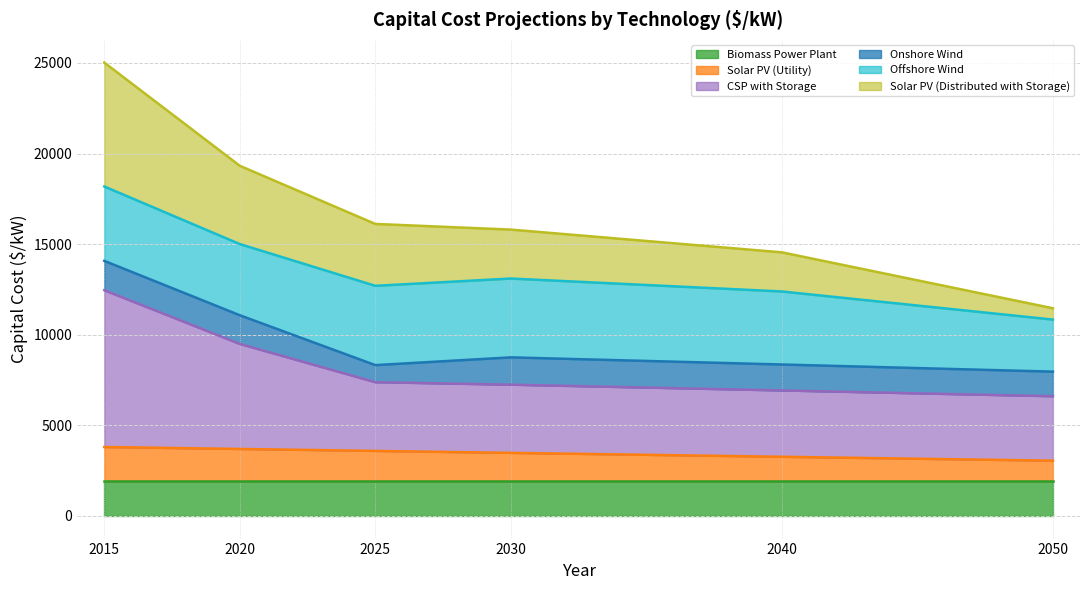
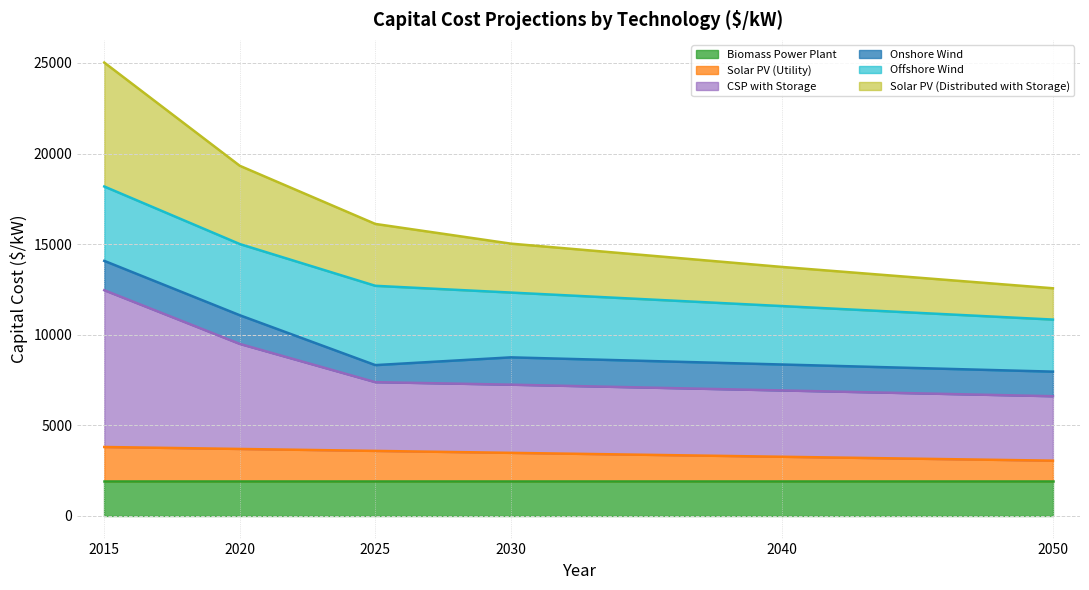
  {
    "Biomass Power Plant": {
      "2015": 1900,
      "2020": 1900,
      "2025": 1900,
      "2030": 1900,
      "2040": 1900,
      "2050": 1900
    },
    "Solar PV (Utility)": {
      "2015": 1900,
      "2020": 1800,
      "2025": 1700,
      "2030": 1600,
      "2040": 1400,
      "2050": 1100
    },
    "CSP with Storage": {
      "2015": 8700,
      "2020": 5800,
      "2025": 3800,
      "2030": 3800,
      "2040": 3700,
      "2050": 3600
    },
    "Onshore Wind": {
      "2015": 1600,
      "2020": 1600,
      "2025": 900,
      "2030": 1500,
      "2040": 1400,
      "2050": 1400
    },
    "Offshore Wind": {
      "2015": 4100,
      "2020": 3900,
      "2025": 4400,
-     "2030": 4400,
-     "2040": 4000,
+     "2030": 3600,
+     "2040": 3200,
      "2050": 2900
    },
    "Solar PV (Distributed with Storage)": {
      "2015": 6800,
      "2020": 4300,
      "2025": 3400,
      "2030": 2700,
      "2040": 2200,
-     "2050": 600
+     "2050": 1700
    }
  }
